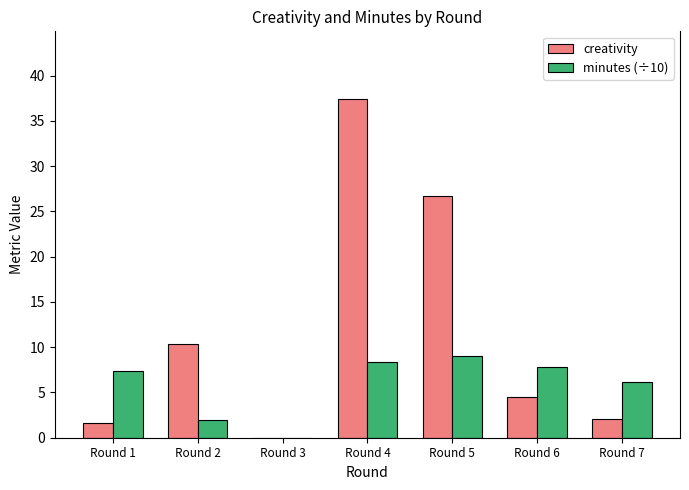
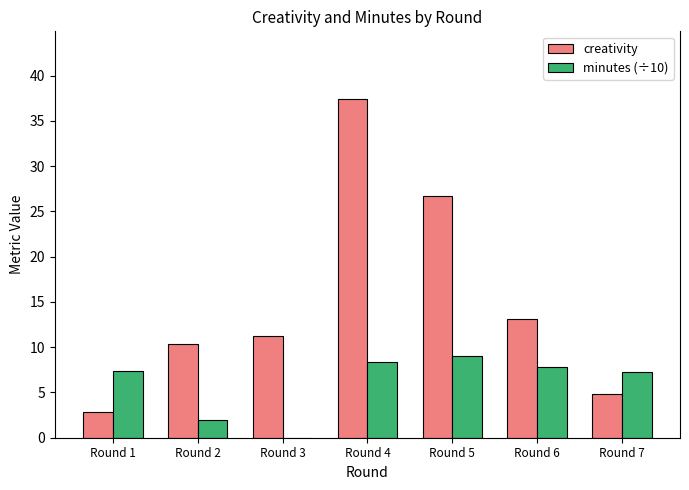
  {
    "creativity": {
-     "Round 1": 2,
+     "Round 1": 3,
      "Round 2": 10,
-     "Round 3": 0,
+     "Round 3": 11,
      "Round 4": 37,
      "Round 5": 27,
-     "Round 6": 5,
-     "Round 7": 2
+     "Round 6": 13,
+     "Round 7": 5
    },
    "minutes (÷10)": {
      "Round 1": 7,
      "Round 2": 2,
      "Round 3": 0,
      "Round 4": 8,
      "Round 5": 9,
      "Round 6": 8,
-     "Round 7": 6
+     "Round 7": 7
    }
  }
